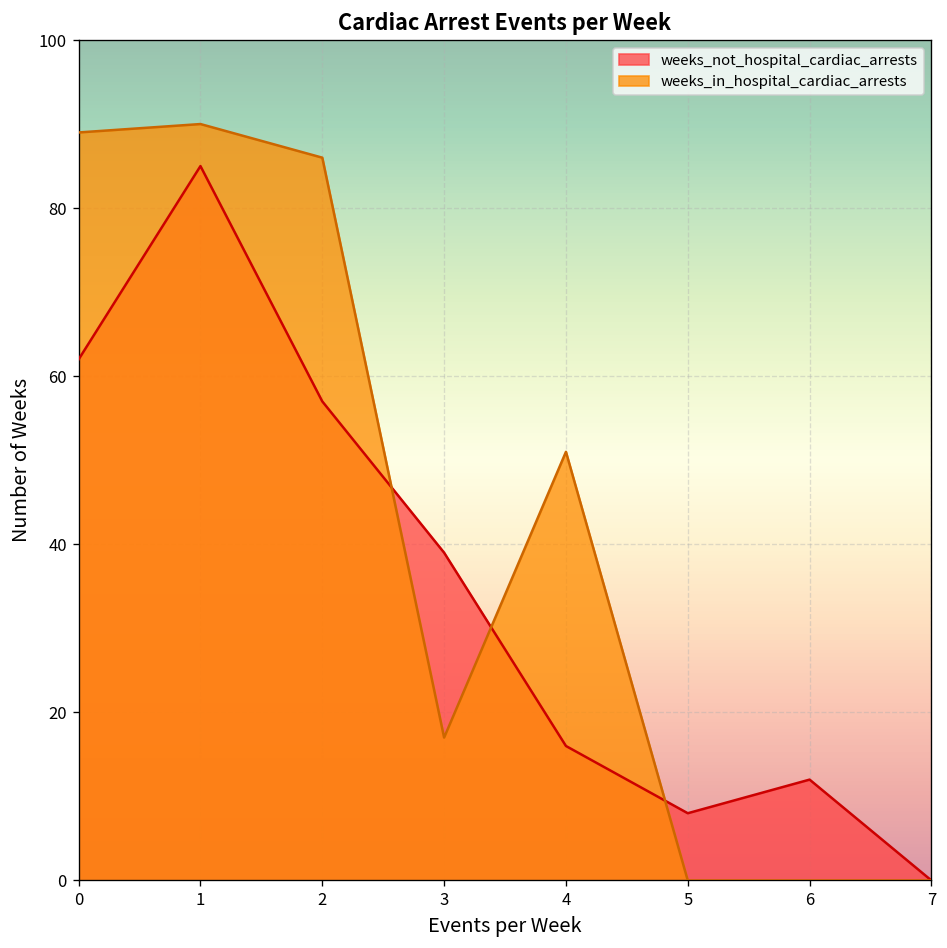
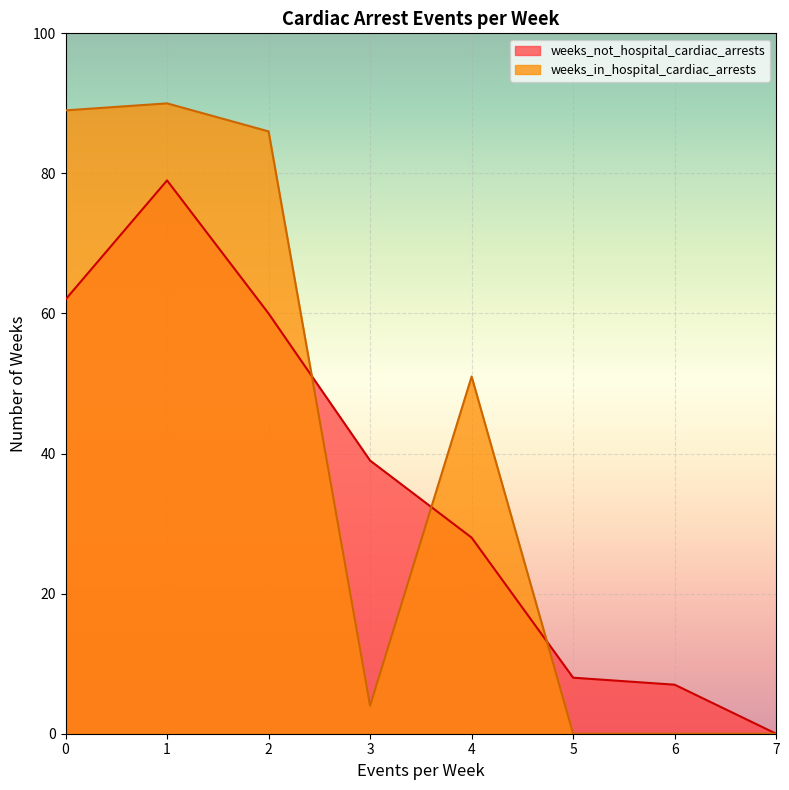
  {
    "weeks_not_hospital_cardiac_arrests": {
      "0": 62,
-     "1": 85,
-     "2": 57,
+     "1": 79,
+     "2": 60,
      "3": 39,
-     "4": 16,
+     "4": 28,
      "5": 8,
-     "6": 12
+     "6": 7
    },
    "weeks_in_hospital_cardiac_arrests": {
      "0": 89,
      "1": 90,
      "2": 86,
-     "3": 17,
+     "3": 4,
      "4": 51,
      "5": 0,
      "6": 0
    }
  }
